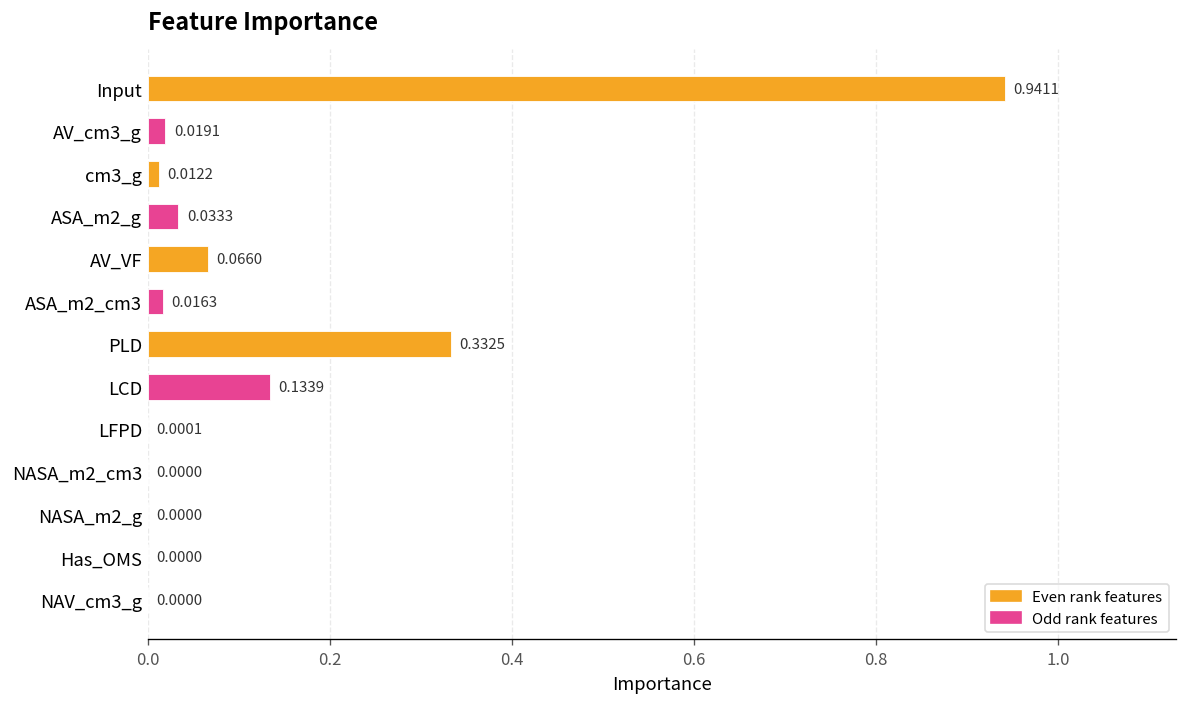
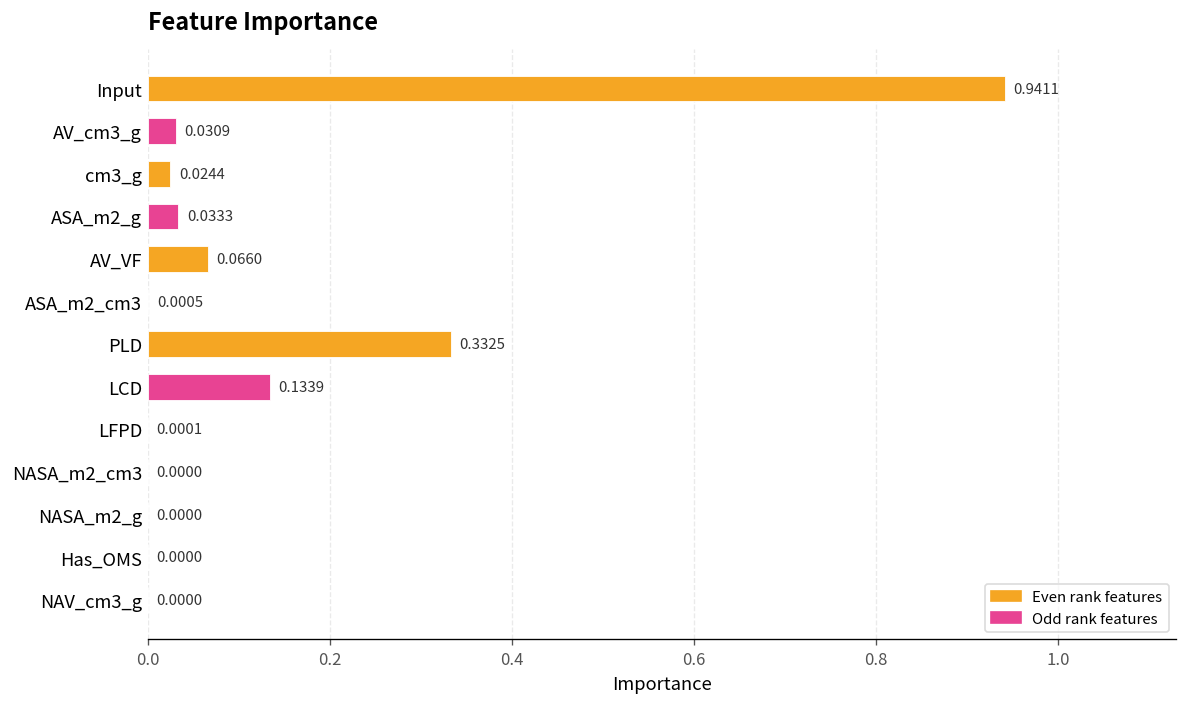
  {
    "Input": 0.9411,
-   "AV_cm3_g": 0.0191,
-   "cm3_g": 0.0122,
+   "AV_cm3_g": 0.0309,
+   "cm3_g": 0.0244,
    "ASA_m2_g": 0.0333,
    "AV_VF": 0.0660,
-   "ASA_m2_cm3": 0.0163,
+   "ASA_m2_cm3": 0.0005,
    "PLD": 0.3325,
    "LCD": 0.1339,
    "LFPD": 0.0001,
    "NASA_m2_cm3": 0.0000,
    "NASA_m2_g": 0.0000,
    "Has_OMS": 0.0000,
    "NAV_cm3_g": 0.0000
  }
